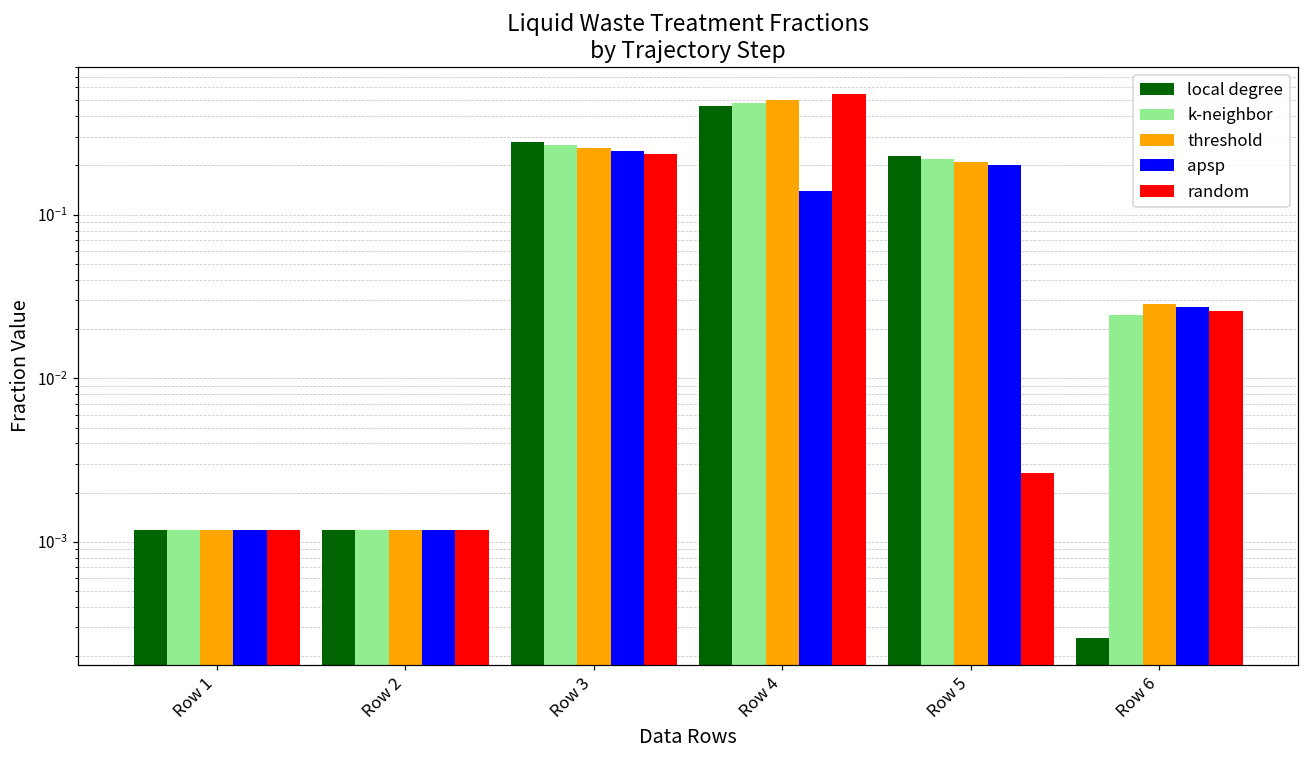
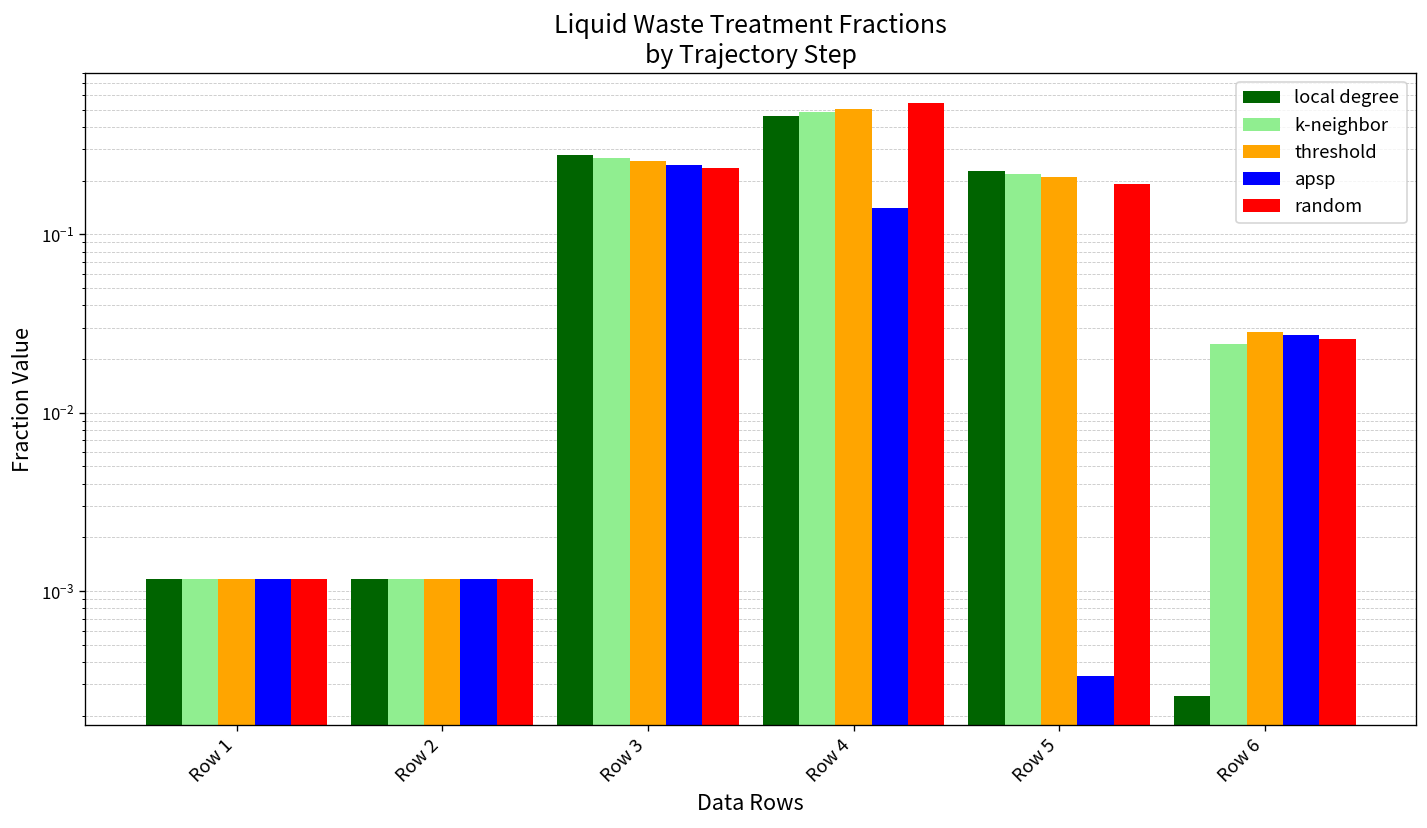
  {
    "local degree": {
      "Row 1": 0.0012,
      "Row 2": 0.0012,
      "Row 3": 0.28,
      "Row 4": 0.46,
      "Row 5": 0.23,
      "Row 6": 0.00026
    },
    "k-neighbor": {
      "Row 1": 0.0012,
      "Row 2": 0.0012,
      "Row 3": 0.27,
      "Row 4": 0.48,
      "Row 5": 0.22,
      "Row 6": 0.024
    },
    "threshold": {
      "Row 1": 0.0012,
      "Row 2": 0.0012,
      "Row 3": 0.26,
      "Row 4": 0.50,
      "Row 5": 0.21,
      "Row 6": 0.028
    },
    "apsp": {
      "Row 1": 0.0012,
      "Row 2": 0.0012,
      "Row 3": 0.24,
      "Row 4": 0.14,
-     "Row 5": 0.20,
+     "Row 5": 0.00033,
      "Row 6": 0.027
    },
    "random": {
      "Row 1": 0.0012,
      "Row 2": 0.0012,
      "Row 3": 0.23,
      "Row 4": 0.55,
-     "Row 5": 0.0026,
+     "Row 5": 0.19,
      "Row 6": 0.026
    }
  }
